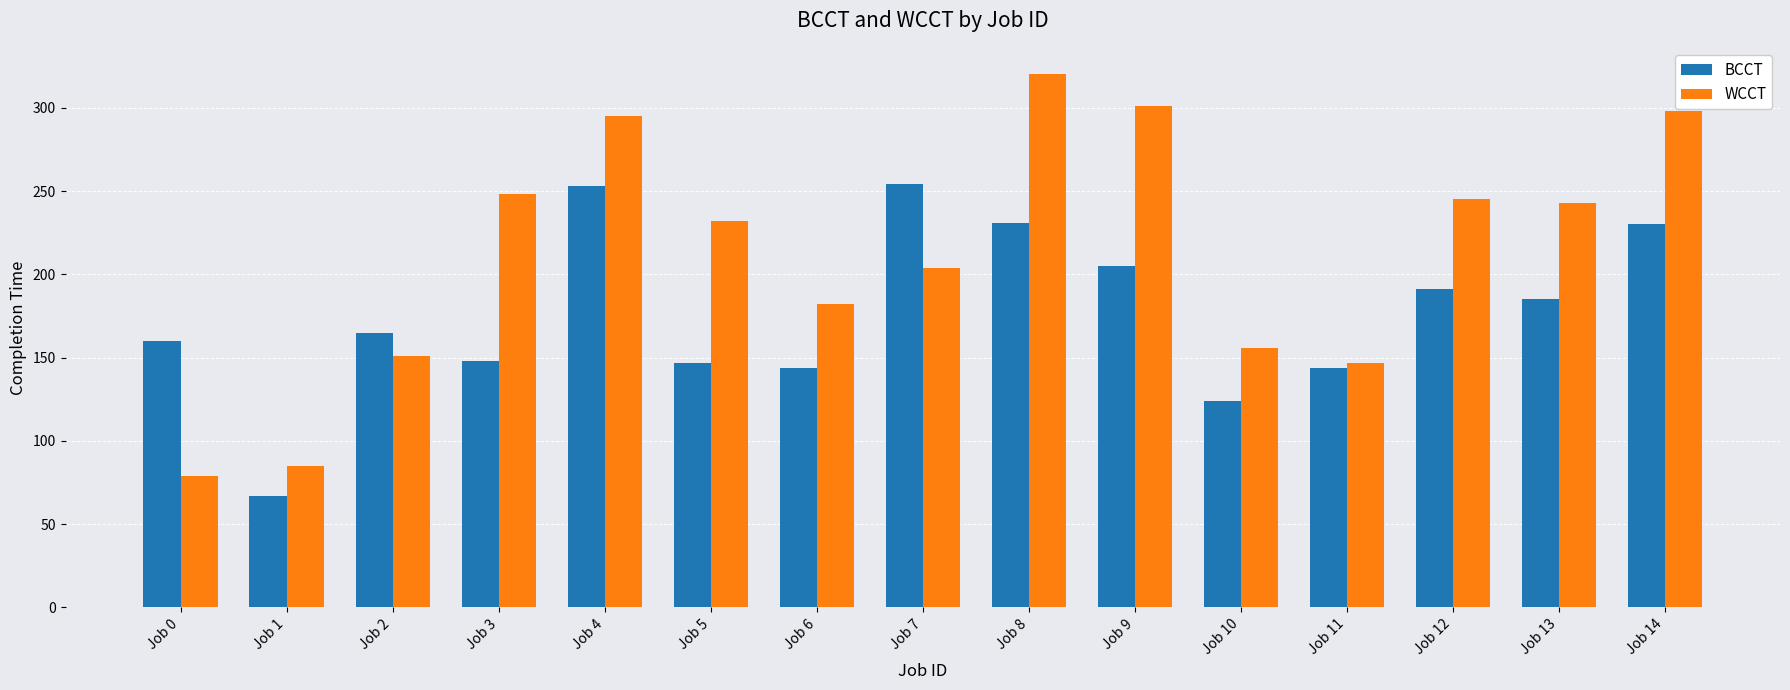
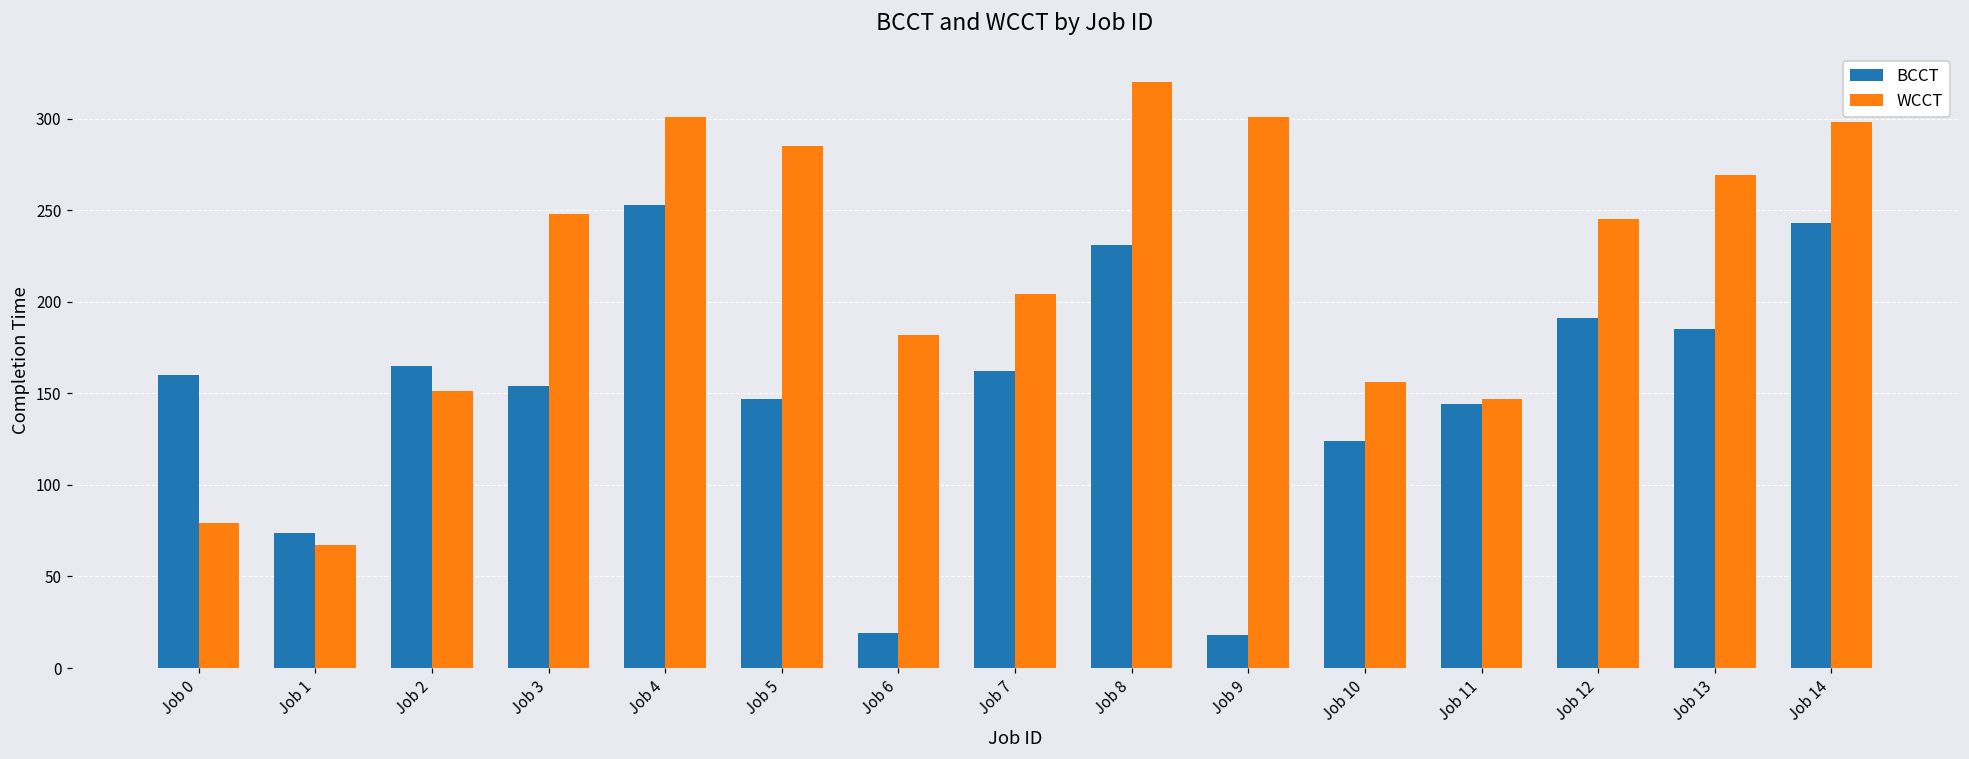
  {
    "BCCT": {
      "Job 0": 160,
-     "Job 1": 67,
+     "Job 1": 74,
      "Job 2": 165,
-     "Job 3": 148,
+     "Job 3": 154,
      "Job 4": 253,
      "Job 5": 147,
-     "Job 6": 144,
-     "Job 7": 254,
+     "Job 6": 19,
+     "Job 7": 162,
      "Job 8": 231,
-     "Job 9": 205,
+     "Job 9": 18,
      "Job 10": 124,
      "Job 11": 144,
      "Job 12": 191,
      "Job 13": 185,
-     "Job 14": 230
+     "Job 14": 243
    },
    "WCCT": {
      "Job 0": 79,
-     "Job 1": 85,
+     "Job 1": 67,
      "Job 2": 151,
      "Job 3": 248,
-     "Job 4": 295,
-     "Job 5": 232,
+     "Job 4": 301,
+     "Job 5": 285,
      "Job 6": 182,
      "Job 7": 204,
      "Job 8": 320,
      "Job 9": 301,
      "Job 10": 156,
      "Job 11": 147,
      "Job 12": 245,
-     "Job 13": 243,
+     "Job 13": 269,
      "Job 14": 298
    }
  }
